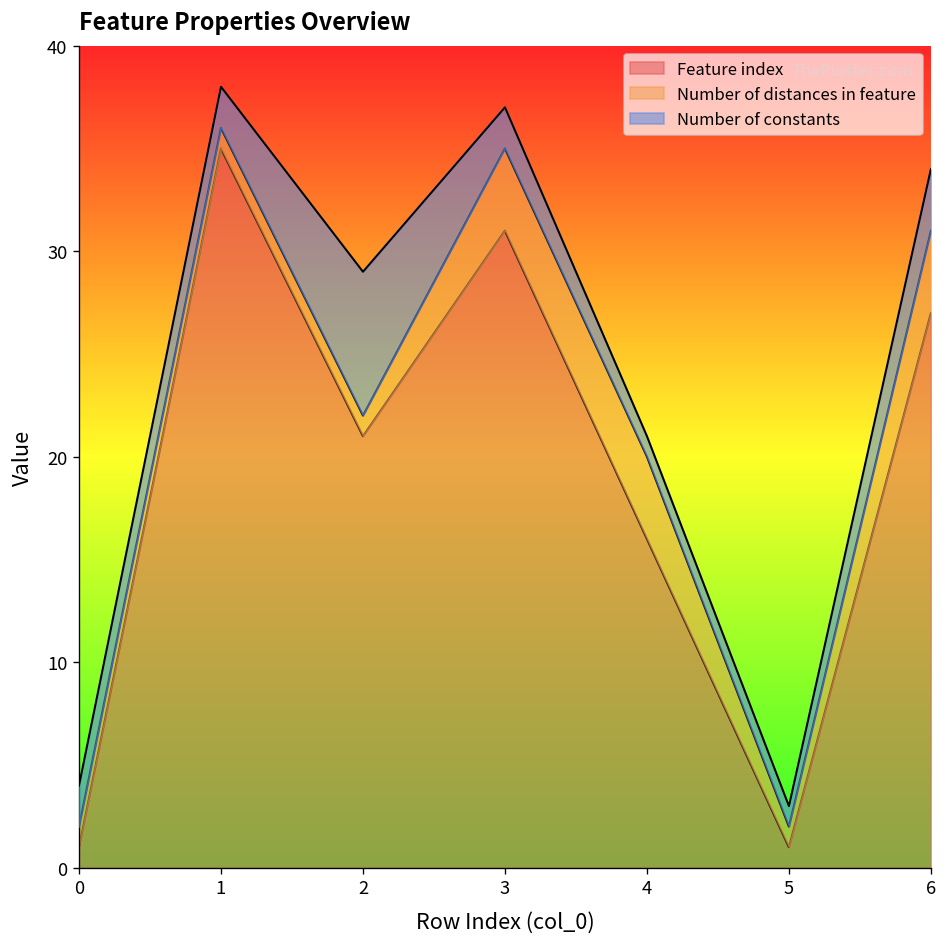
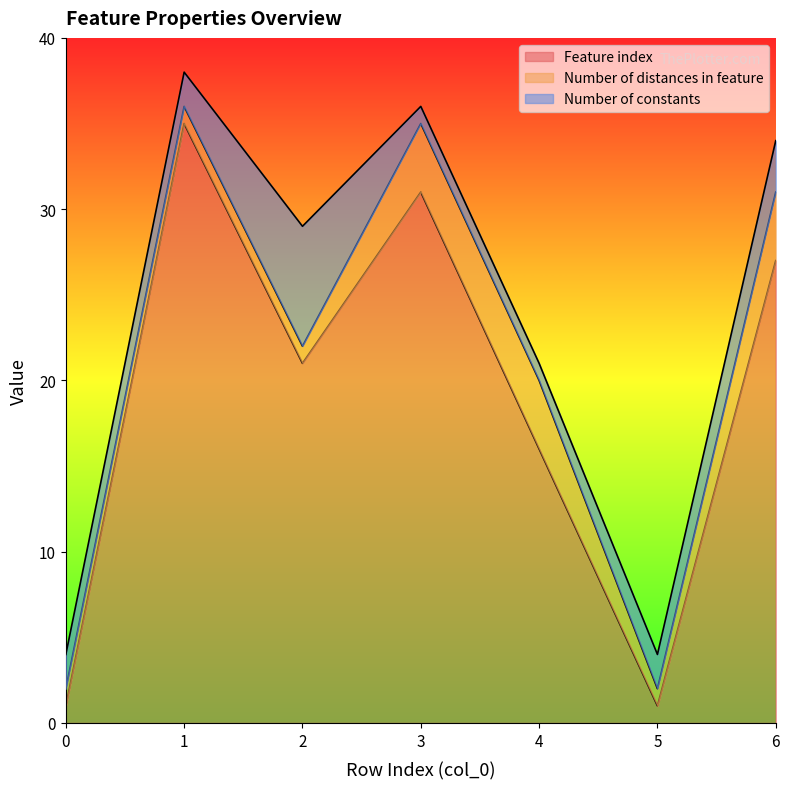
  {
    "Number of constants": {
      "0": 2,
      "1": 2,
      "2": 7,
-     "3": 2,
+     "3": 1,
      "4": 1,
-     "5": 1,
+     "5": 2,
      "6": 3
    }
  }
